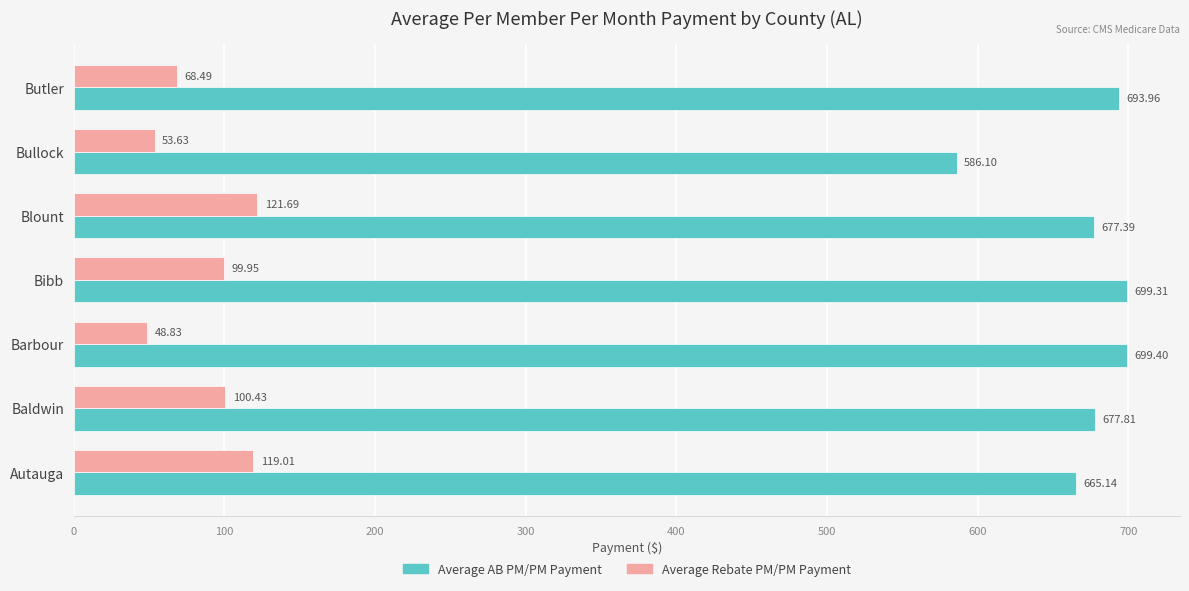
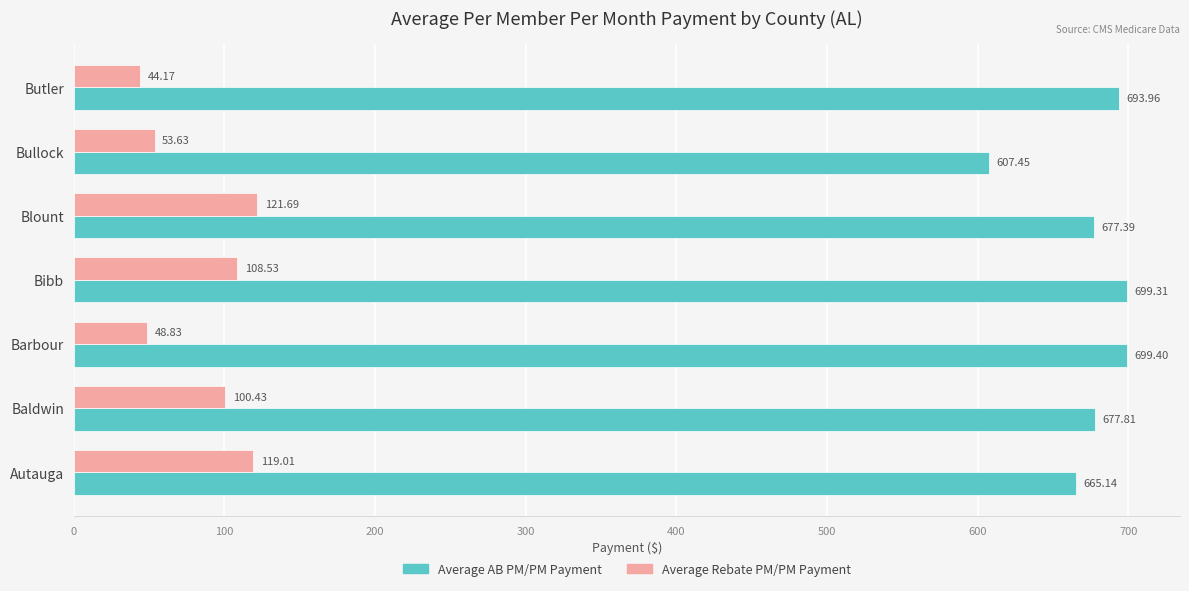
  {
    "Average AB PM/PM Payment": {
      "Butler": 693.96,
-     "Bullock": 586.10,
+     "Bullock": 607.45,
      "Blount": 677.39,
      "Bibb": 699.31,
      "Barbour": 699.40,
      "Baldwin": 677.81,
      "Autauga": 665.14
    },
    "Average Rebate PM/PM Payment": {
-     "Butler": 68.49,
+     "Butler": 44.17,
      "Bullock": 53.63,
      "Blount": 121.69,
-     "Bibb": 99.95,
+     "Bibb": 108.53,
      "Barbour": 48.83,
      "Baldwin": 100.43,
      "Autauga": 119.01
    }
  }
